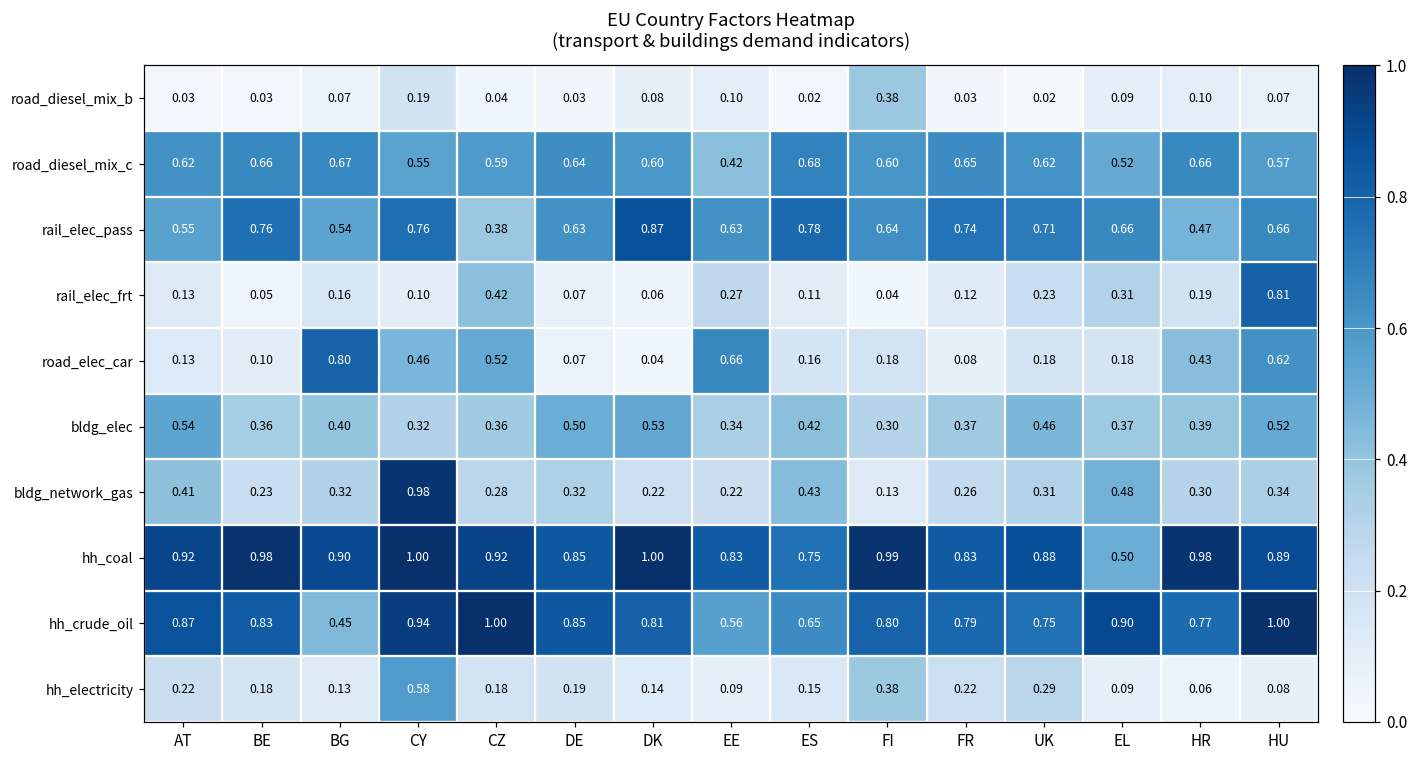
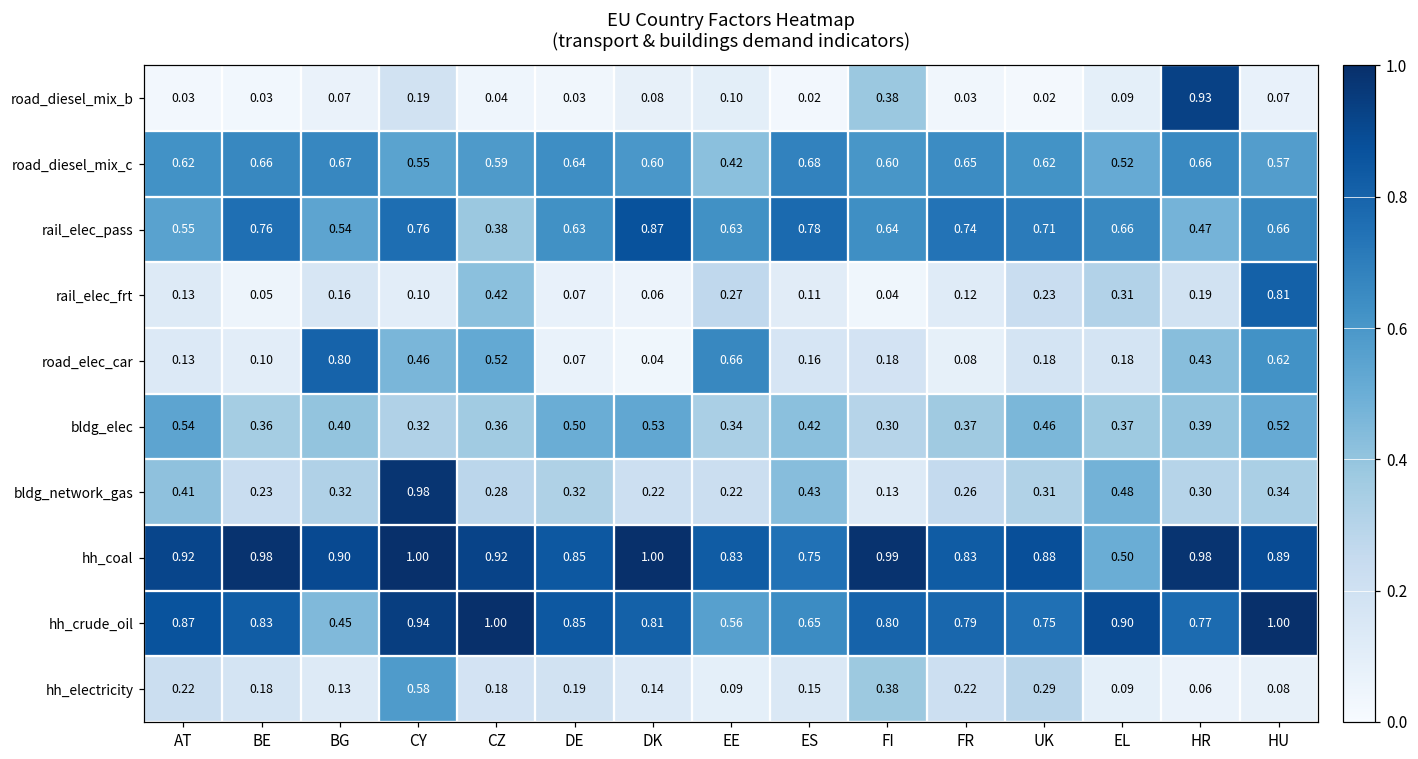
  {
    "road_diesel_mix_b": {
      "AT": 0.03,
      "BE": 0.03,
      "BG": 0.07,
      "CY": 0.19,
      "CZ": 0.04,
      "DE": 0.03,
      "DK": 0.08,
      "EE": 0.10,
      "ES": 0.02,
      "FI": 0.38,
      "FR": 0.03,
      "UK": 0.02,
      "EL": 0.09,
-     "HR": 0.10,
+     "HR": 0.93,
      "HU": 0.07
    },
    "road_diesel_mix_c": {
      "AT": 0.62,
      "BE": 0.66,
      "BG": 0.67,
      "CY": 0.55,
      "CZ": 0.59,
      "DE": 0.64,
      "DK": 0.60,
      "EE": 0.42,
      "ES": 0.68,
      "FI": 0.60,
      "FR": 0.65,
      "UK": 0.62,
      "EL": 0.52,
      "HR": 0.66,
      "HU": 0.57
    },
    "rail_elec_pass": {
      "AT": 0.55,
      "BE": 0.76,
      "BG": 0.54,
      "CY": 0.76,
      "CZ": 0.38,
      "DE": 0.63,
      "DK": 0.87,
      "EE": 0.63,
      "ES": 0.78,
      "FI": 0.64,
      "FR": 0.74,
      "UK": 0.71,
      "EL": 0.66,
      "HR": 0.47,
      "HU": 0.66
    },
    "rail_elec_frt": {
      "AT": 0.13,
      "BE": 0.05,
      "BG": 0.16,
      "CY": 0.10,
      "CZ": 0.42,
      "DE": 0.07,
      "DK": 0.06,
      "EE": 0.27,
      "ES": 0.11,
      "FI": 0.04,
      "FR": 0.12,
      "UK": 0.23,
      "EL": 0.31,
      "HR": 0.19,
      "HU": 0.81
    },
    "road_elec_car": {
      "AT": 0.13,
      "BE": 0.10,
      "BG": 0.80,
      "CY": 0.46,
      "CZ": 0.52,
      "DE": 0.07,
      "DK": 0.04,
      "EE": 0.66,
      "ES": 0.16,
      "FI": 0.18,
      "FR": 0.08,
      "UK": 0.18,
      "EL": 0.18,
      "HR": 0.43,
      "HU": 0.62
    },
    "bldg_elec": {
      "AT": 0.54,
      "BE": 0.36,
      "BG": 0.40,
      "CY": 0.32,
      "CZ": 0.36,
      "DE": 0.50,
      "DK": 0.53,
      "EE": 0.34,
      "ES": 0.42,
      "FI": 0.30,
      "FR": 0.37,
      "UK": 0.46,
      "EL": 0.37,
      "HR": 0.39,
      "HU": 0.52
    },
    "bldg_network_gas": {
      "AT": 0.41,
      "BE": 0.23,
      "BG": 0.32,
      "CY": 0.98,
      "CZ": 0.28,
      "DE": 0.32,
      "DK": 0.22,
      "EE": 0.22,
      "ES": 0.43,
      "FI": 0.13,
      "FR": 0.26,
      "UK": 0.31,
      "EL": 0.48,
      "HR": 0.30,
      "HU": 0.34
    },
    "hh_coal": {
      "AT": 0.92,
      "BE": 0.98,
      "BG": 0.90,
      "CY": 1.00,
      "CZ": 0.92,
      "DE": 0.85,
      "DK": 1.00,
      "EE": 0.83,
      "ES": 0.75,
      "FI": 0.99,
      "FR": 0.83,
      "UK": 0.88,
      "EL": 0.50,
      "HR": 0.98,
      "HU": 0.89
    },
    "hh_crude_oil": {
      "AT": 0.87,
      "BE": 0.83,
      "BG": 0.45,
      "CY": 0.94,
      "CZ": 1.00,
      "DE": 0.85,
      "DK": 0.81,
      "EE": 0.56,
      "ES": 0.65,
      "FI": 0.80,
      "FR": 0.79,
      "UK": 0.75,
      "EL": 0.90,
      "HR": 0.77,
      "HU": 1.00
    },
    "hh_electricity": {
      "AT": 0.22,
      "BE": 0.18,
      "BG": 0.13,
      "CY": 0.58,
      "CZ": 0.18,
      "DE": 0.19,
      "DK": 0.14,
      "EE": 0.09,
      "ES": 0.15,
      "FI": 0.38,
      "FR": 0.22,
      "UK": 0.29,
      "EL": 0.09,
      "HR": 0.06,
      "HU": 0.08
    }
  }
